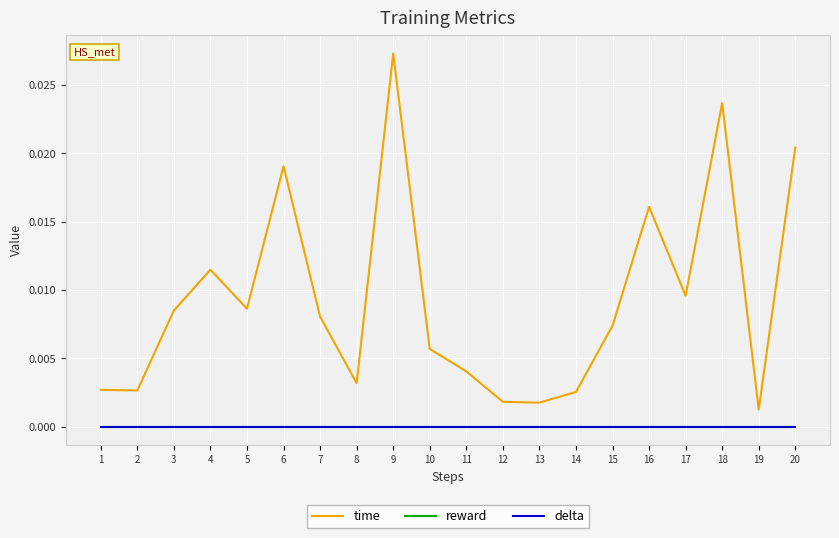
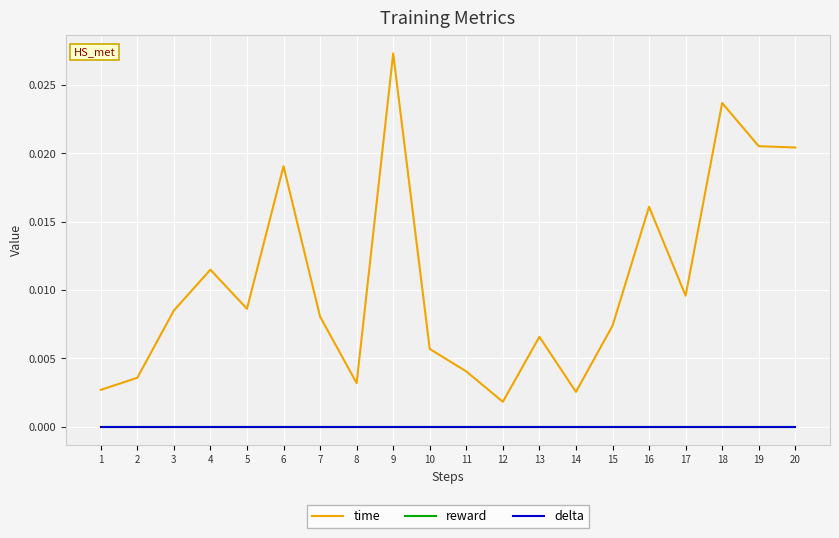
  {
    "time": {
      "1": 0.0027,
-     "2": 0.0027,
+     "2": 0.0036,
      "3": 0.0085,
      "4": 0.0115,
      "5": 0.0086,
      "6": 0.0191,
      "7": 0.0081,
      "8": 0.0032,
      "9": 0.0273,
      "10": 0.0057,
      "11": 0.0040,
      "12": 0.0018,
-     "13": 0.0018,
+     "13": 0.0066,
      "14": 0.0025,
      "15": 0.0074,
      "16": 0.0161,
      "17": 0.0096,
      "18": 0.0237,
-     "19": 0.0013,
+     "19": 0.0205,
      "20": 0.0204
    },
    "delta": {
      "1": 0.0000,
      "2": 0.0000,
      "3": 0.0000,
      "4": 0.0000,
      "5": 0.0000,
      "6": 0.0000,
      "7": 0.0000,
      "8": 0.0000,
      "9": 0.0000,
      "10": 0.0000,
      "11": 0.0000,
      "12": 0.0000,
      "13": 0.0000,
      "14": 0.0000,
      "15": 0.0000,
      "16": 0.0000,
      "17": 0.0000,
      "18": 0.0000,
      "19": 0.0000,
      "20": 0.0000
    }
  }
